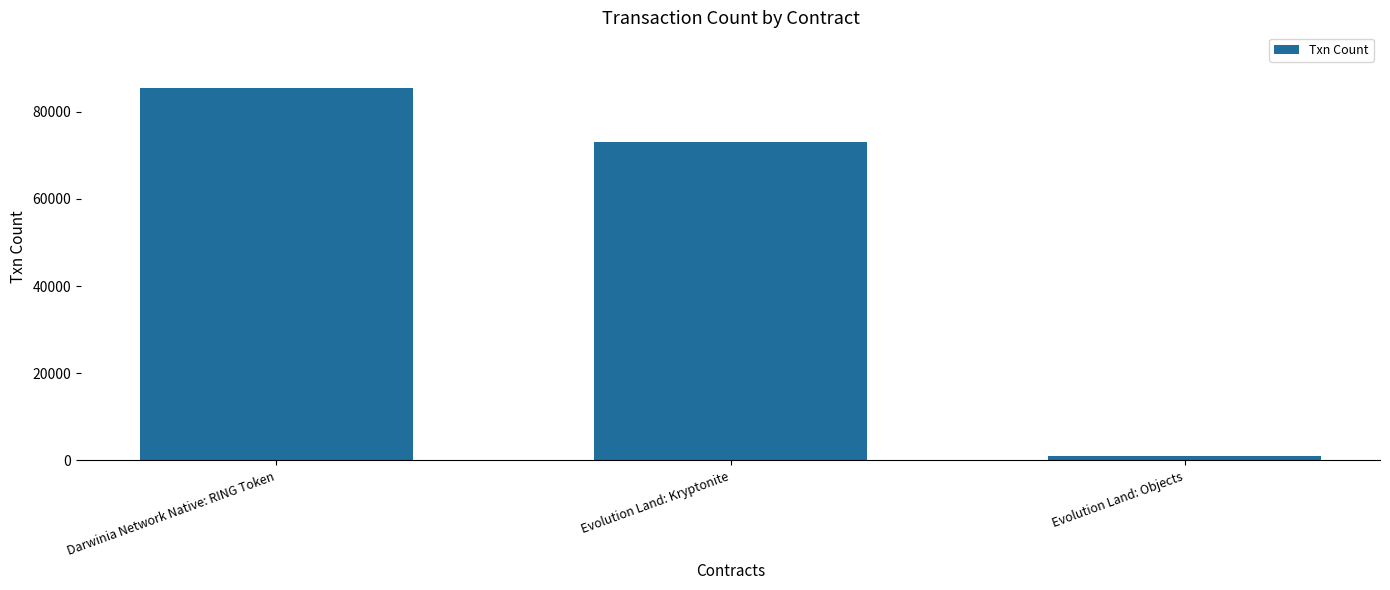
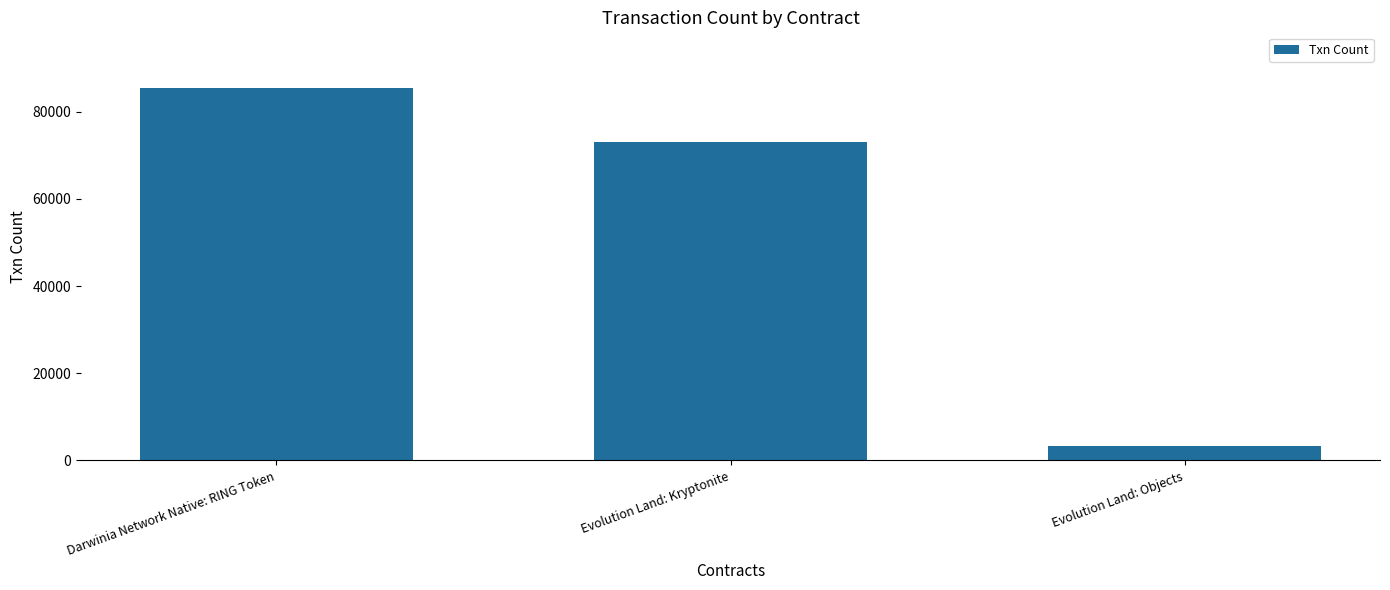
  {
    "Darwinia Network Native: RING Token": 85000,
    "Evolution Land: Kryptonite": 73000,
-   "Evolution Land: Objects": 1000
+   "Evolution Land: Objects": 3000
  }
